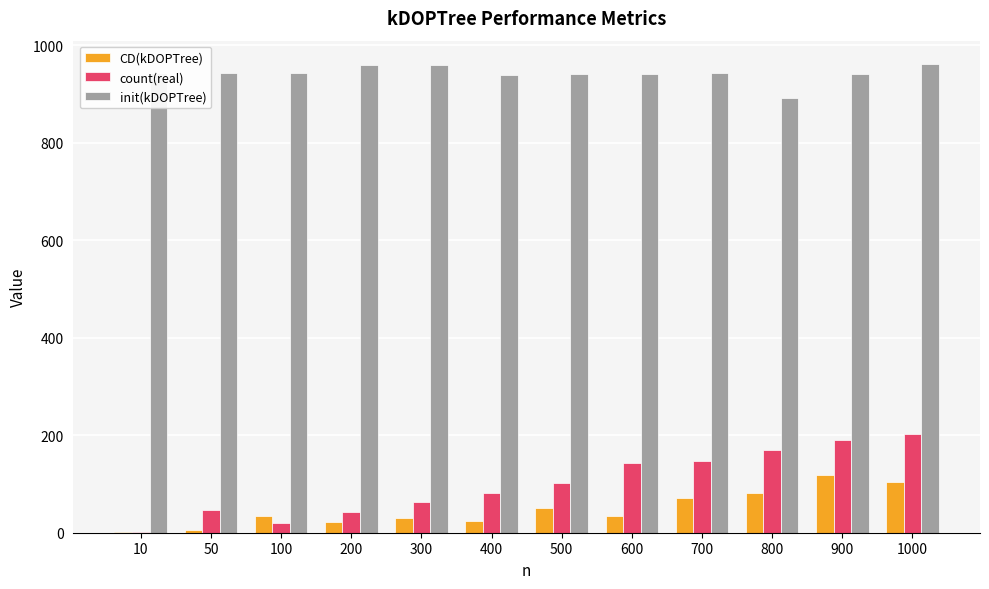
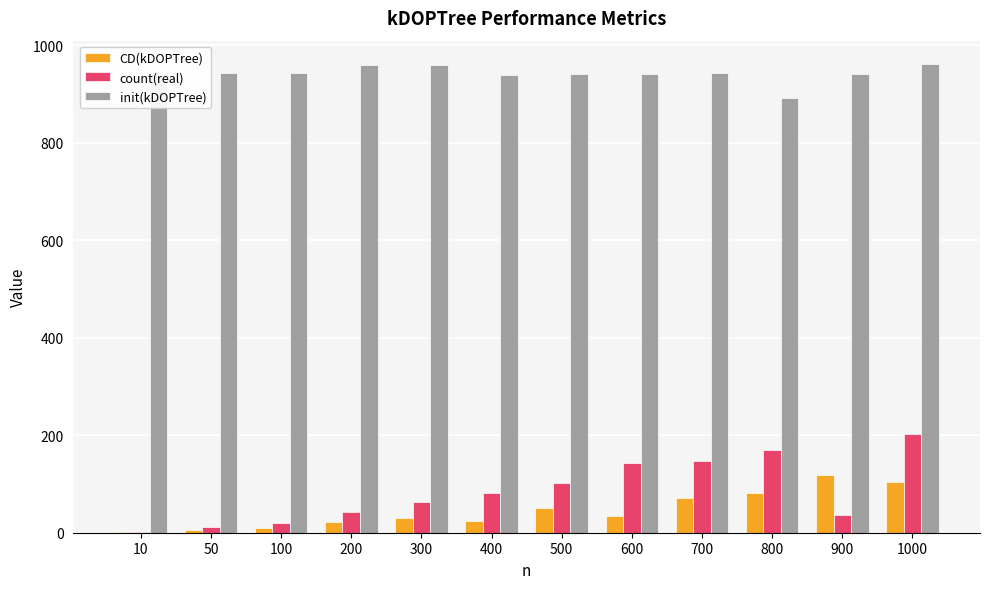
  {
    "CD(kDOPTree)": {
-     "100": 30,
+     "100": 10,
      "200": 20,
      "300": 30,
      "400": 20,
      "500": 50,
      "600": 40,
      "700": 70,
      "800": 80,
      "900": 120,
      "1000": 100
    },
    "count(real)": {
-     "50": 50,
+     "50": 10,
      "100": 20,
      "200": 40,
      "300": 60,
      "400": 80,
      "500": 100,
      "600": 140,
      "700": 150,
      "800": 170,
-     "900": 190,
+     "900": 40,
      "1000": 200
    },
    "init(kDOPTree)": {
      "50": 940,
      "100": 940,
      "200": 960,
      "300": 960,
      "400": 940,
      "500": 940,
      "600": 940,
      "700": 940,
      "800": 890,
      "900": 940,
      "1000": 960
    }
  }
